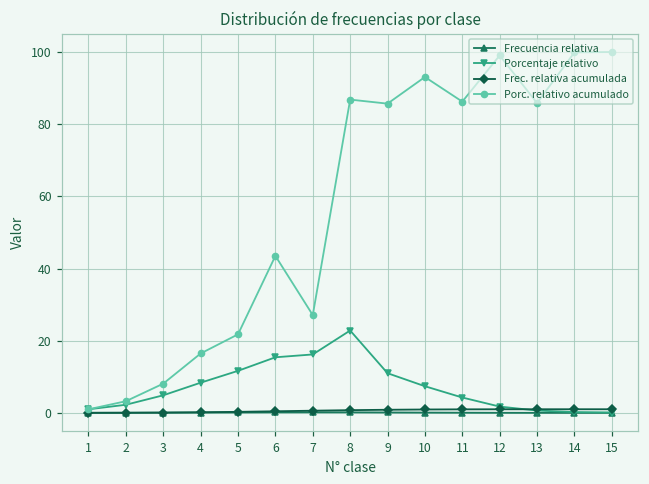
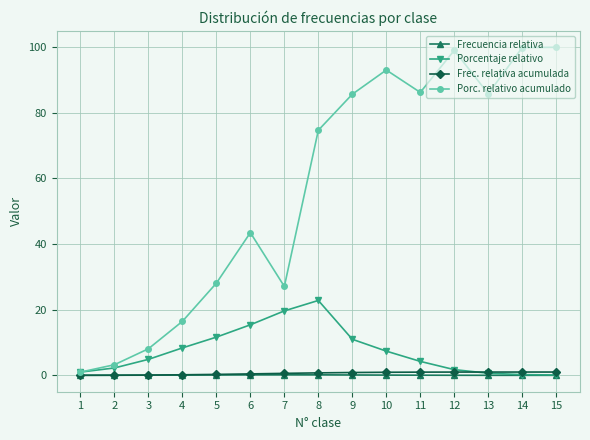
  {
    "Porcentaje relativo": {
      "2": 2,
      "3": 5,
      "4": 8,
      "5": 12,
      "6": 15,
-     "7": 16,
+     "7": 20,
      "8": 23,
      "9": 11,
      "10": 7,
      "11": 4
    },
    "Porc. relativo acumulado": {
      "2": 3,
      "3": 8,
      "4": 16,
-     "5": 22,
+     "5": 28,
      "6": 43,
      "7": 27,
-     "8": 87,
+     "8": 75,
      "9": 86,
      "10": 93,
      "11": 86
    }
  }
